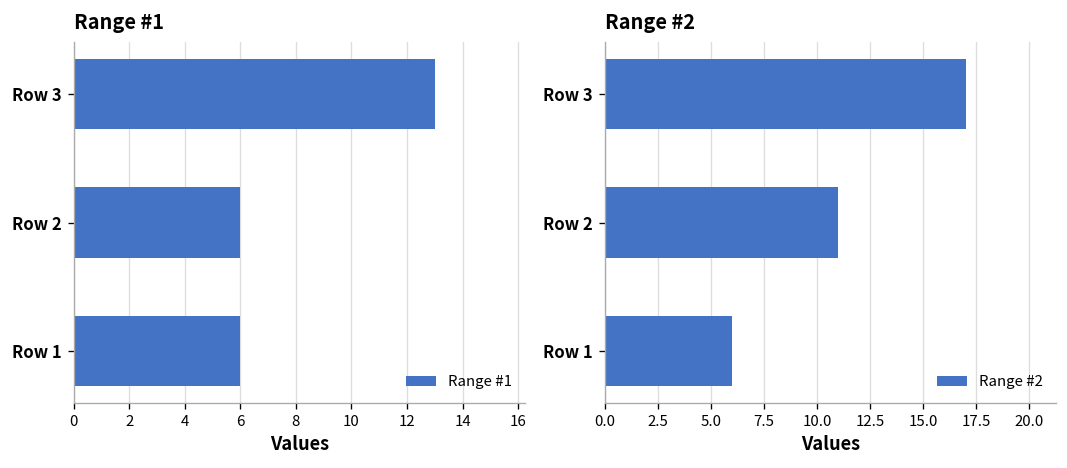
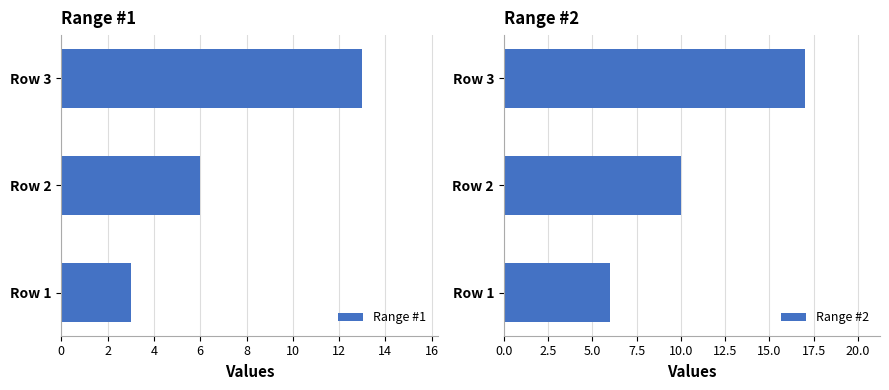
  {
    "Range #1": {
      "Row 3": 13,
      "Row 2": 6,
-     "Row 1": 6
+     "Row 1": 3
    },
    "Range #2": {
      "Row 3": 17,
-     "Row 2": 11,
+     "Row 2": 10,
      "Row 1": 6
    }
  }
